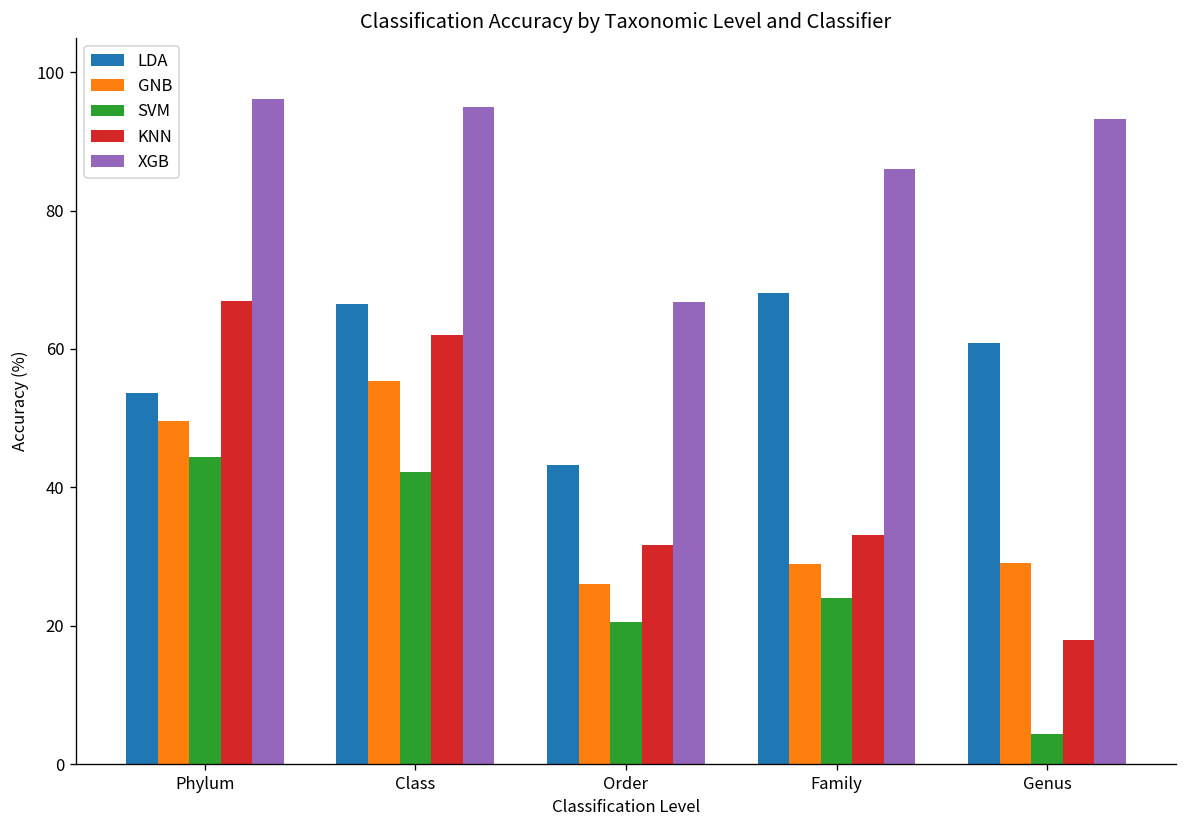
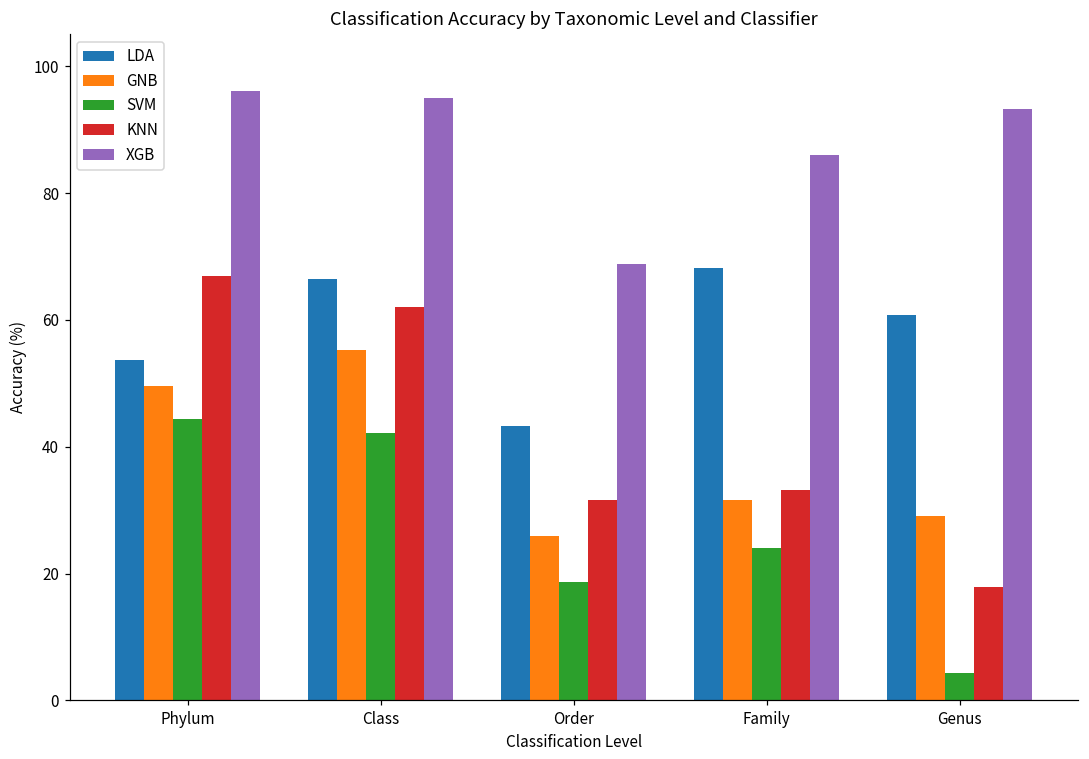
  {
    "LDA": {
      "Phylum": 54,
      "Class": 66,
      "Order": 43,
      "Family": 68,
      "Genus": 61
    },
    "GNB": {
      "Phylum": 50,
      "Class": 55,
      "Order": 26,
-     "Family": 29,
+     "Family": 32,
      "Genus": 29
    },
    "SVM": {
      "Phylum": 44,
      "Class": 42,
-     "Order": 21,
+     "Order": 19,
      "Family": 24,
      "Genus": 4
    },
    "KNN": {
      "Phylum": 67,
      "Class": 62,
      "Order": 32,
      "Family": 33,
      "Genus": 18
    },
    "XGB": {
      "Phylum": 96,
      "Class": 95,
-     "Order": 67,
+     "Order": 69,
      "Family": 86,
      "Genus": 93
    }
  }
